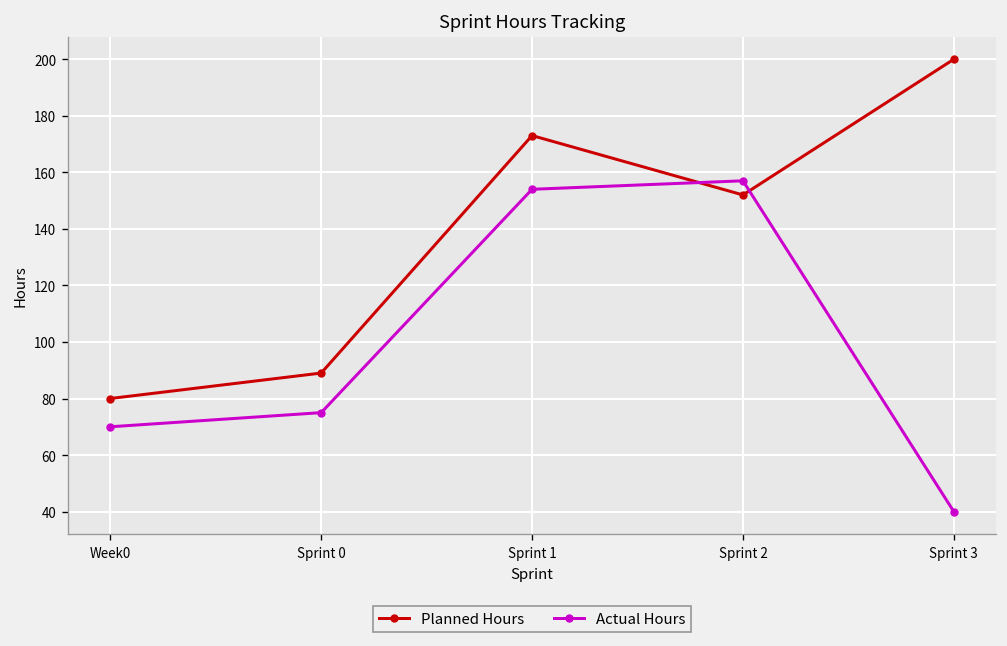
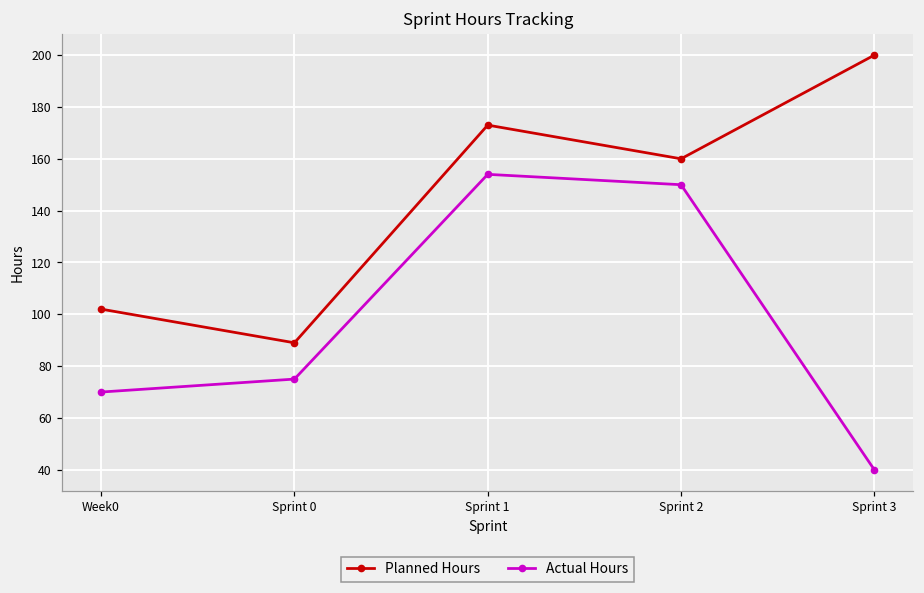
  {
    "Planned Hours": {
-     "Week0": 80,
+     "Week0": 102,
      "Sprint 0": 89,
      "Sprint 1": 173,
-     "Sprint 2": 152,
+     "Sprint 2": 160,
      "Sprint 3": 200
    },
    "Actual Hours": {
      "Week0": 70,
      "Sprint 0": 75,
      "Sprint 1": 154,
-     "Sprint 2": 157,
+     "Sprint 2": 150,
      "Sprint 3": 40
    }
  }
